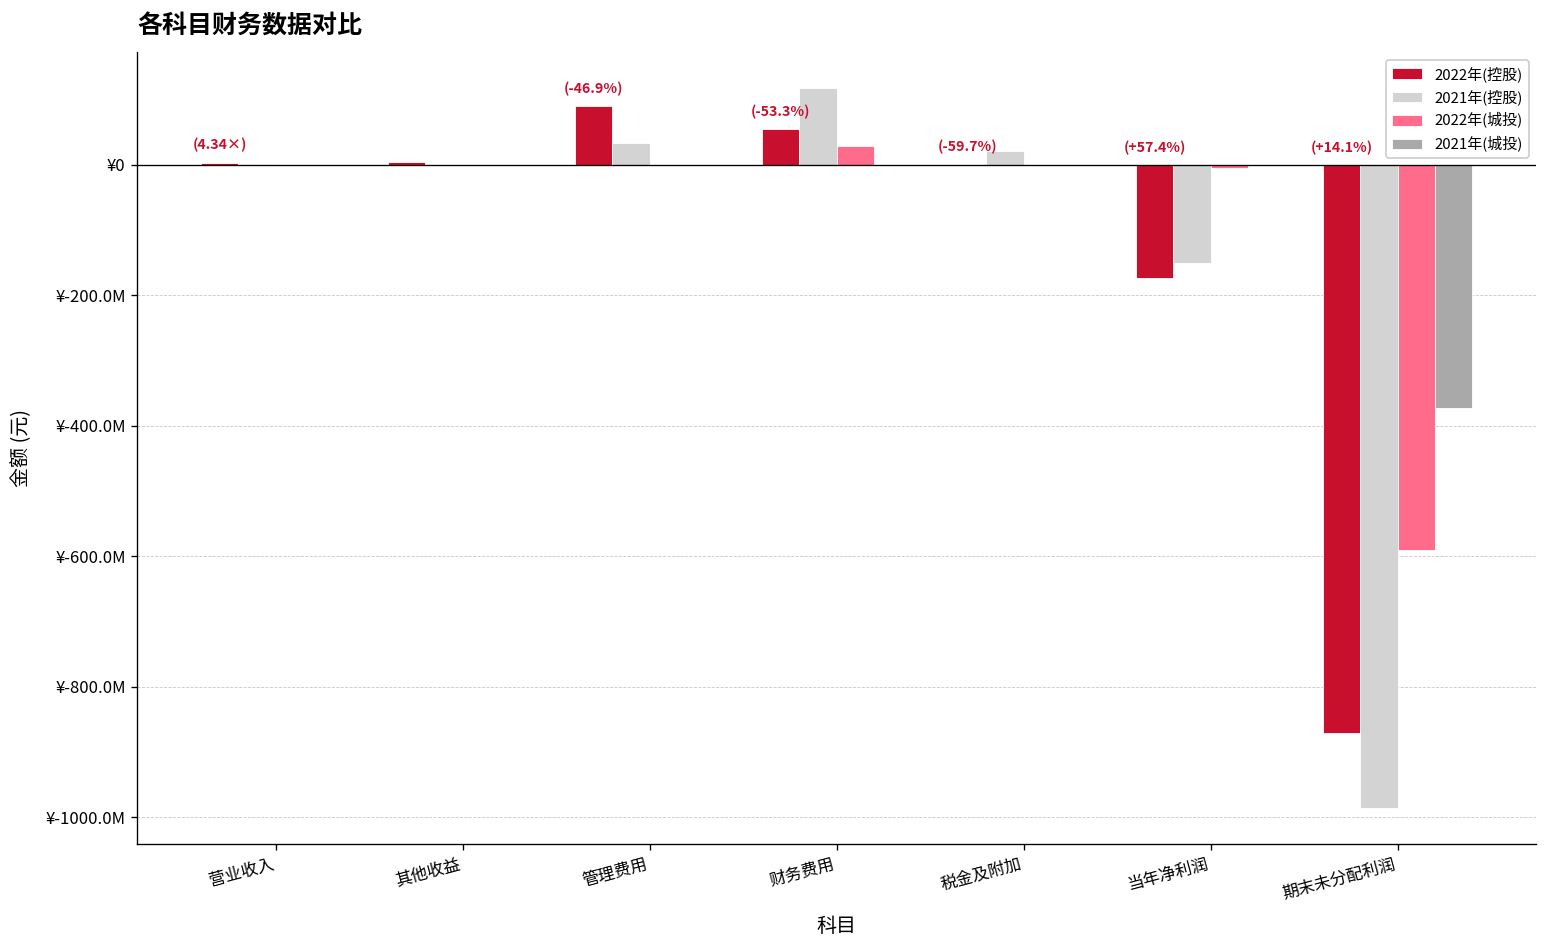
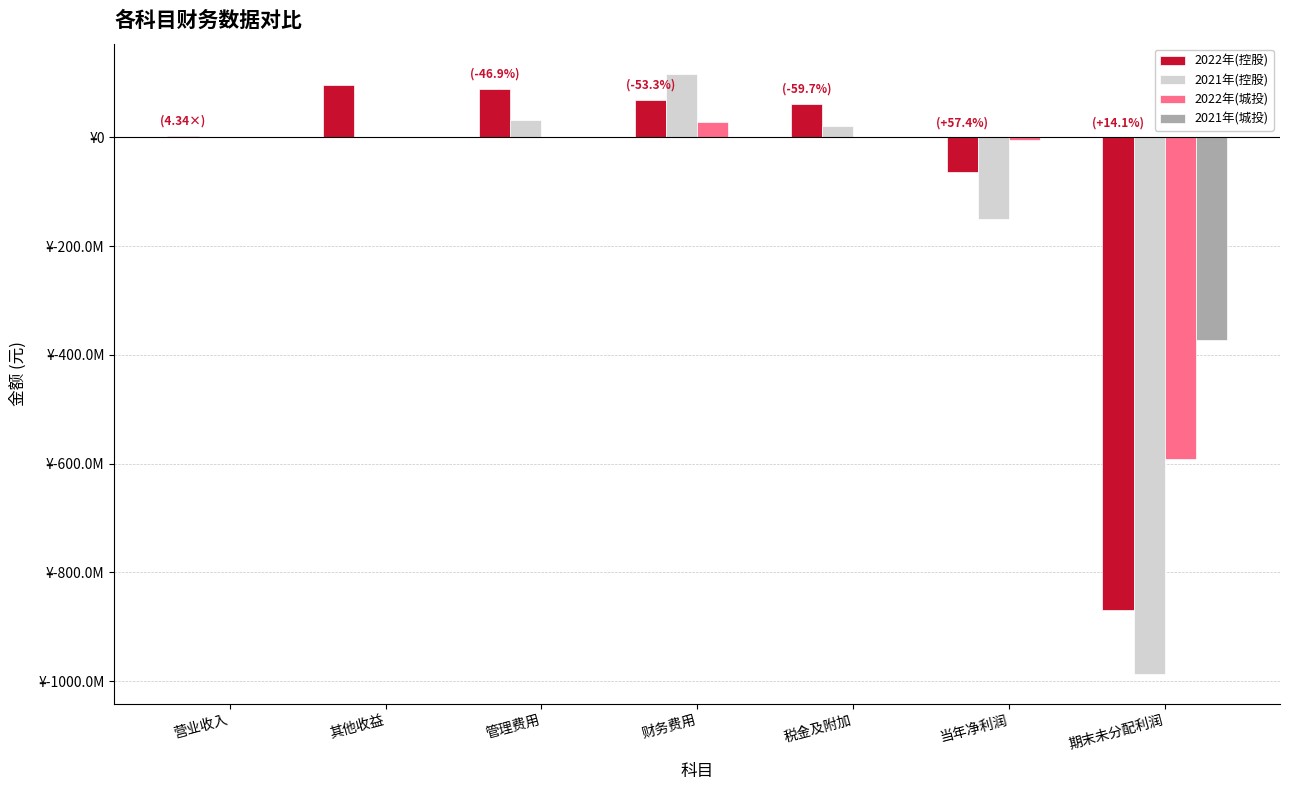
  {
    "2022年(控股)": {
-     "其他收益": "¥10000000",
-     "财务费用": "¥50000000",
-     "税金及附加": "¥0",
-     "当年净利润": "¥-170000000",
+     "其他收益": "¥100000000",
+     "财务费用": "¥70000000",
+     "税金及附加": "¥60000000",
+     "当年净利润": "¥-60000000",
      "期末未分配利润": "¥-870000000"
    },
    "2021年(控股)": {
      "其他收益": "¥0",
      "管理费用": "¥30000000",
      "财务费用": "¥120000000",
      "当年净利润": "¥-150000000",
      "期末未分配利润": "¥-990000000"
    },
    "2022年(城投)": {
      "营业收入": "¥0",
      "其他收益": "¥0",
      "管理费用": "¥0",
      "财务费用": "¥30000000",
      "税金及附加": "¥0",
      "当年净利润": "¥0",
      "期末未分配利润": "¥-590000000"
    },
    "2021年(城投)": {
      "营业收入": "¥0",
      "其他收益": "¥0",
      "管理费用": "¥0",
      "财务费用": "¥0",
      "税金及附加": "¥0",
      "当年净利润": "¥0",
      "期末未分配利润": "¥-370000000"
    }
  }
